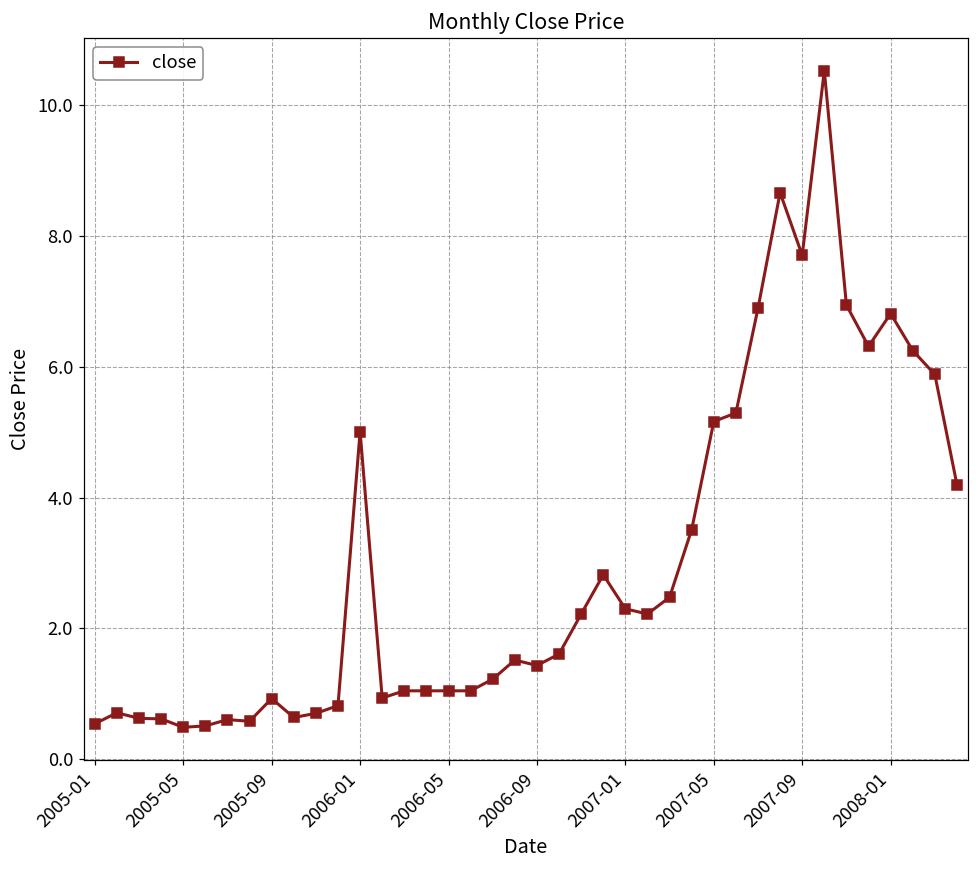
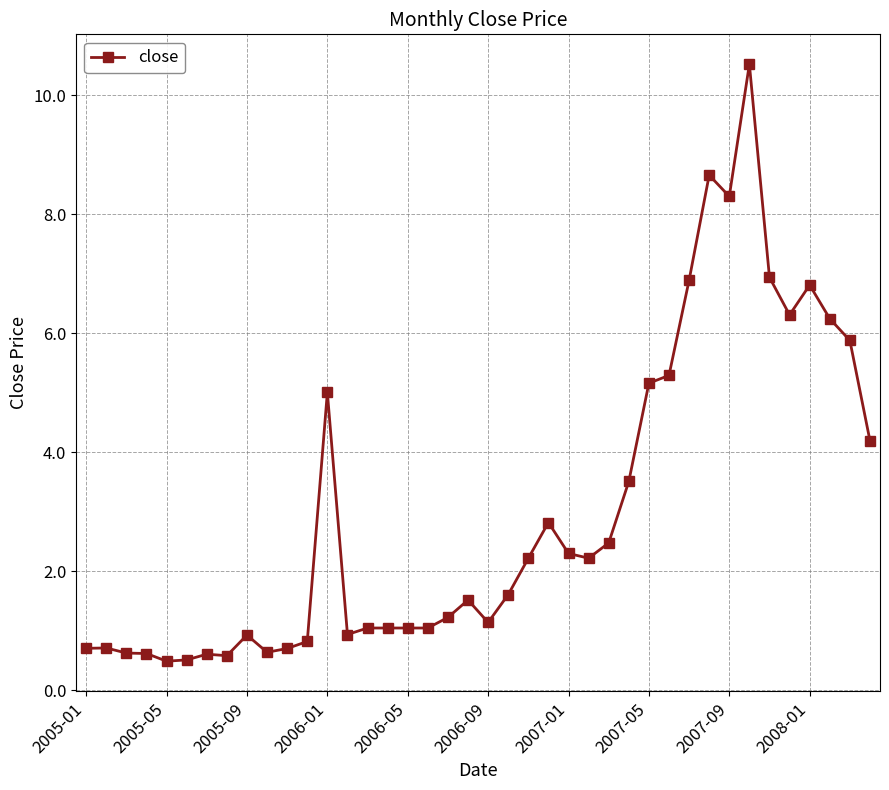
  {
-   "2005-01": 0.5,
+   "2005-01": 0.7,
    "2005-05": 0.5,
    "2005-09": 0.9,
    "2006-01": 5.0,
    "2006-05": 1.0,
-   "2006-09": 1.4,
+   "2006-09": 1.1,
    "2007-01": 2.3,
    "2007-05": 5.2,
-   "2007-09": 7.7,
+   "2007-09": 8.3,
    "2008-01": 6.8
  }
